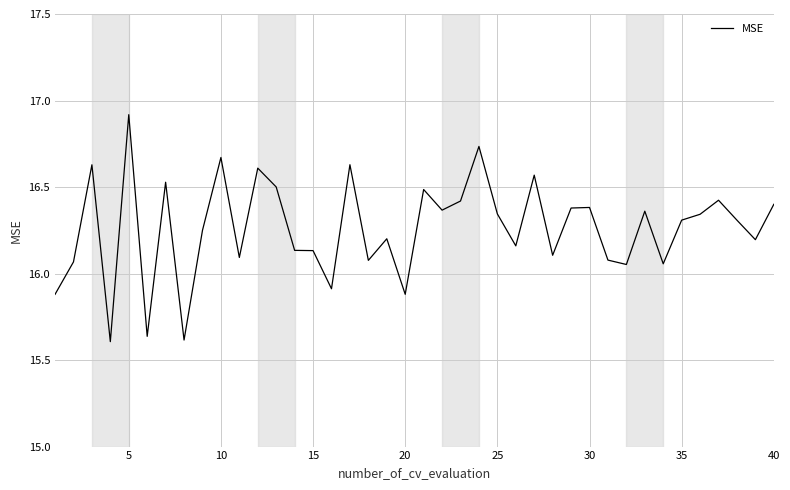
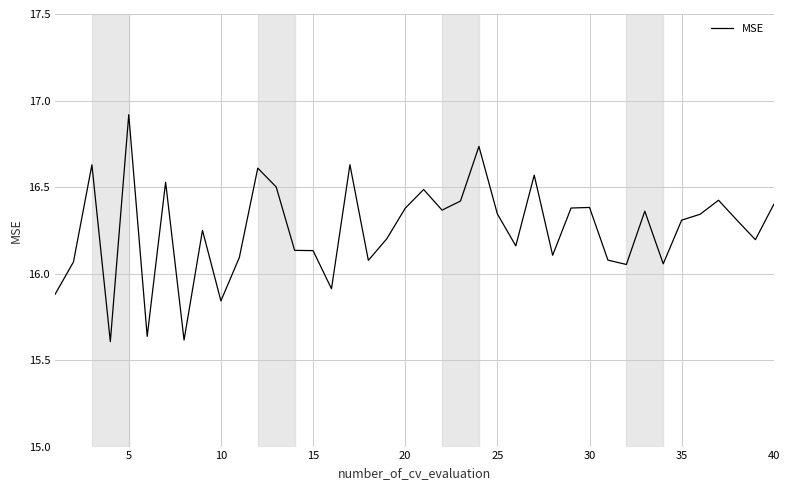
  {
    "5": 16.92,
-   "10": 16.67,
+   "10": 15.84,
    "15": 16.13,
-   "20": 15.88,
+   "20": 16.38,
    "25": 16.34,
    "30": 16.38,
    "35": 16.31,
    "40": 16.40
  }
